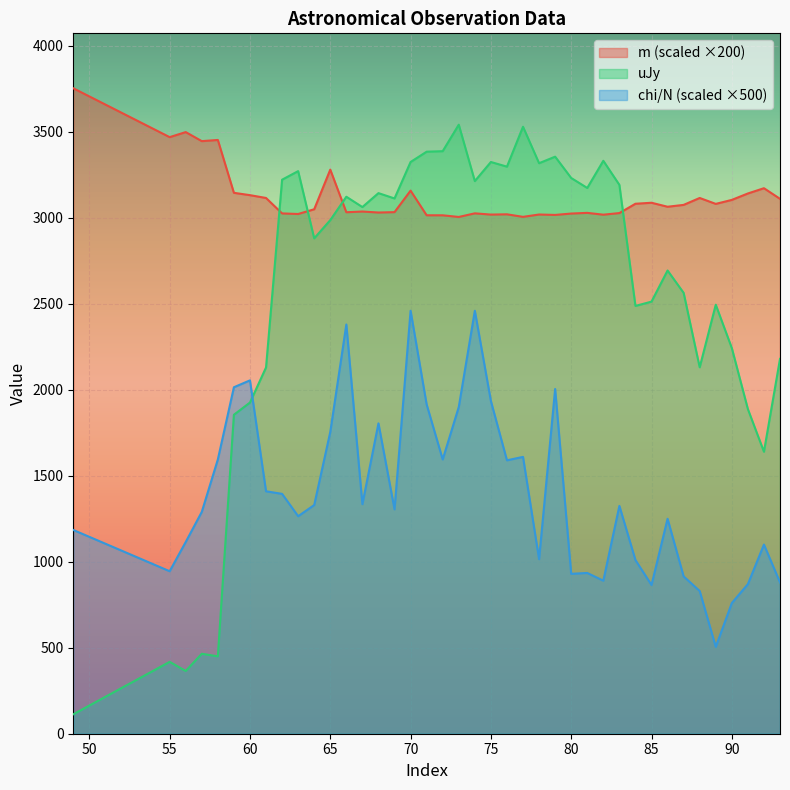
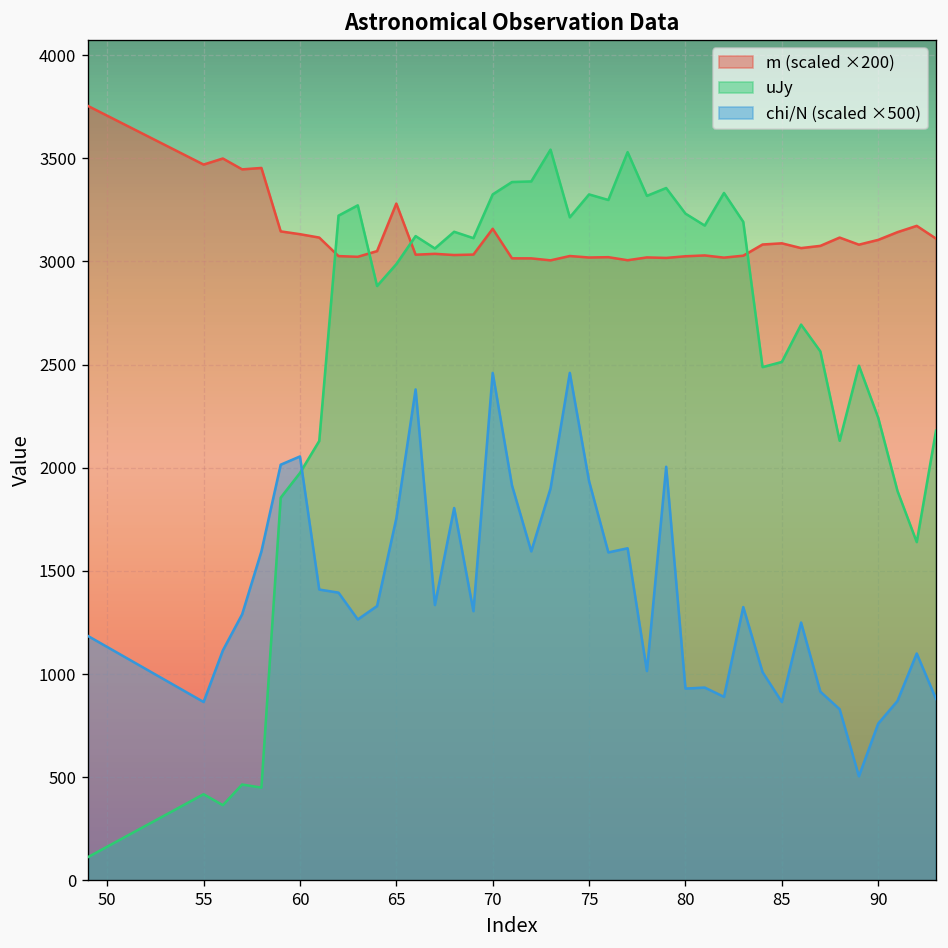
  {
    "m (scaled ×200)": {
      "55": 3470,
      "60": 3130,
      "65": 3280,
      "70": 3160,
      "75": 3020,
      "80": 3030,
      "85": 3090,
      "90": 3100
    },
    "uJy": {
      "55": 420,
-     "60": 1930,
+     "60": 1980,
      "65": 2990,
      "70": 3330,
      "75": 3330,
      "80": 3230,
      "85": 2510,
      "90": 2240
    },
    "chi/N (scaled ×500)": {
-     "55": 950,
+     "55": 870,
      "60": 2060,
      "65": 1760,
      "70": 2460,
      "75": 1940,
      "80": 930,
      "85": 870,
      "90": 760
    }
  }
